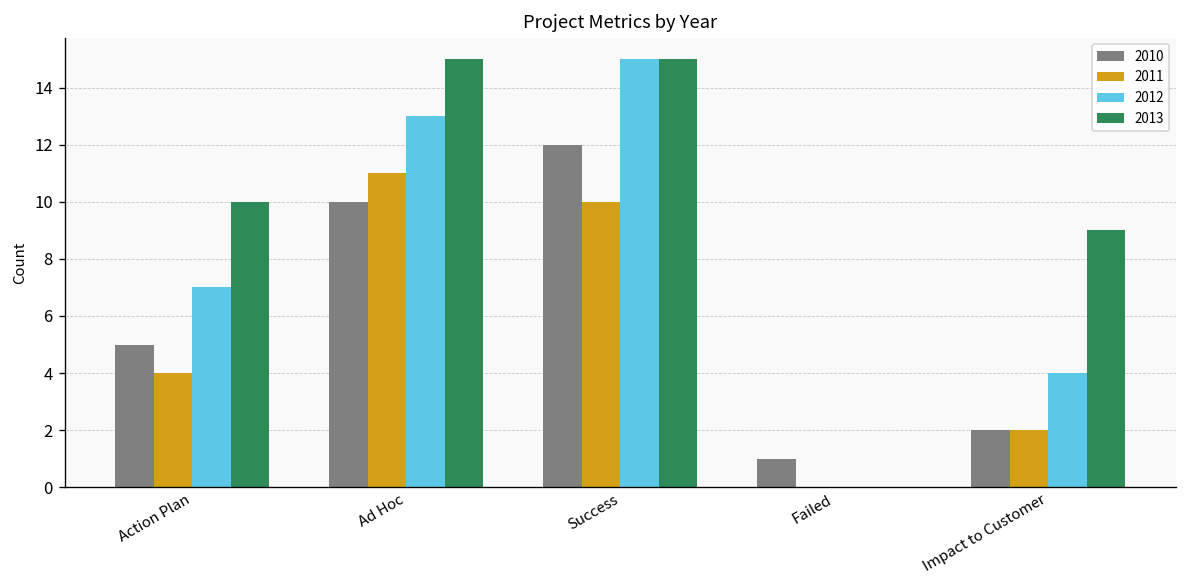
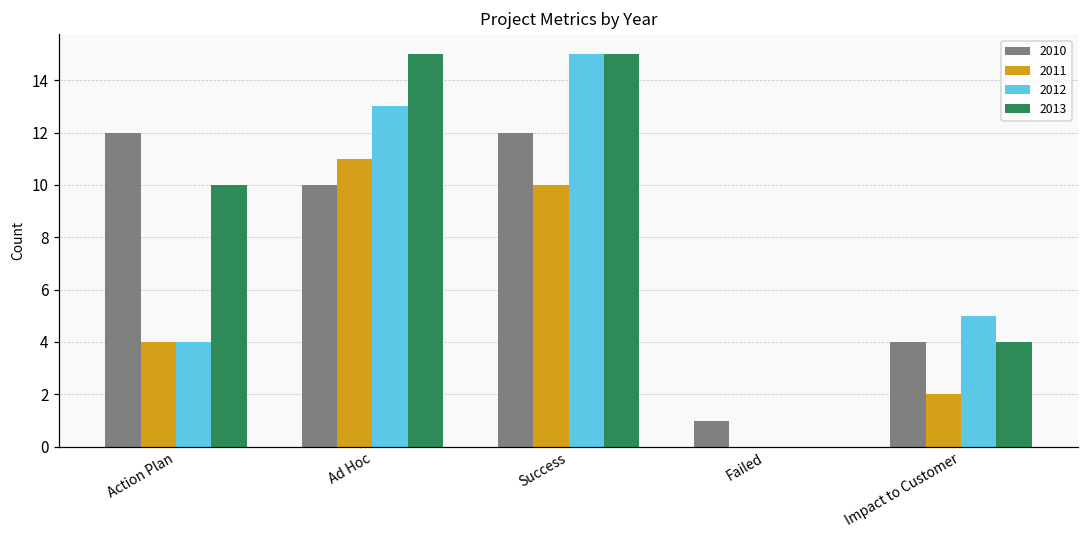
  {
    "2010": {
-     "Action Plan": 5,
+     "Action Plan": 12,
      "Ad Hoc": 10,
      "Success": 12,
      "Failed": 1,
-     "Impact to Customer": 2
+     "Impact to Customer": 4
    },
    "2011": {
      "Action Plan": 4,
      "Ad Hoc": 11,
      "Success": 10,
      "Failed": 0,
      "Impact to Customer": 2
    },
    "2012": {
-     "Action Plan": 7,
+     "Action Plan": 4,
      "Ad Hoc": 13,
      "Success": 15,
      "Failed": 0,
-     "Impact to Customer": 4
+     "Impact to Customer": 5
    },
    "2013": {
      "Action Plan": 10,
      "Ad Hoc": 15,
      "Success": 15,
      "Failed": 0,
-     "Impact to Customer": 9
+     "Impact to Customer": 4
    }
  }
